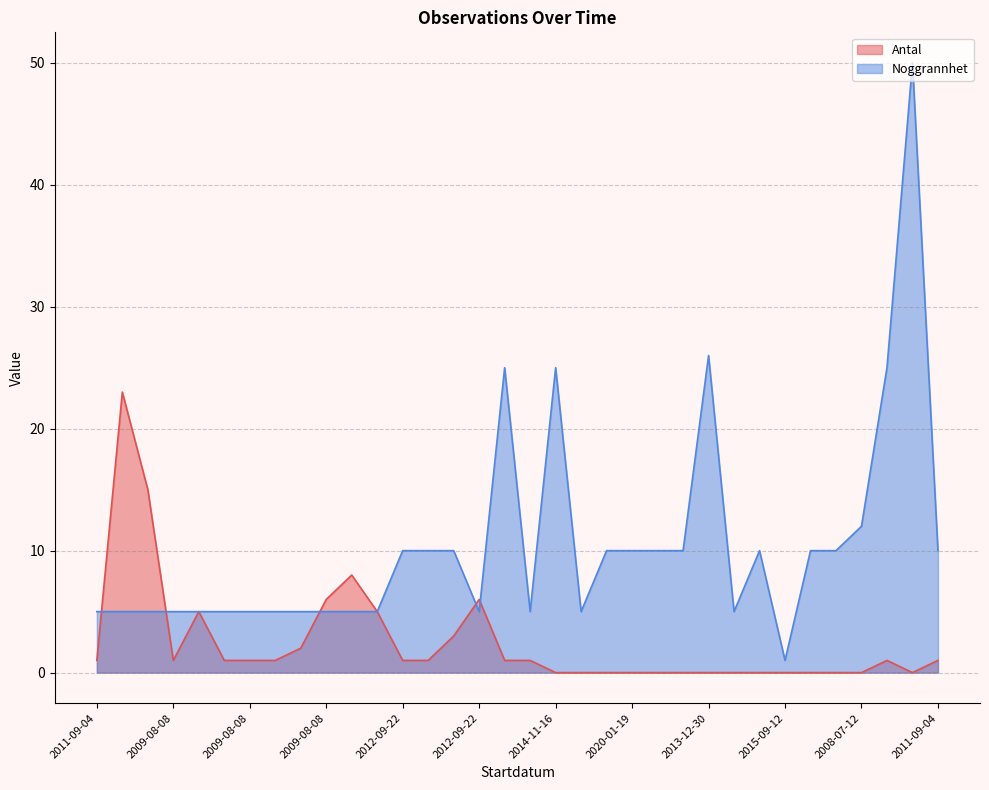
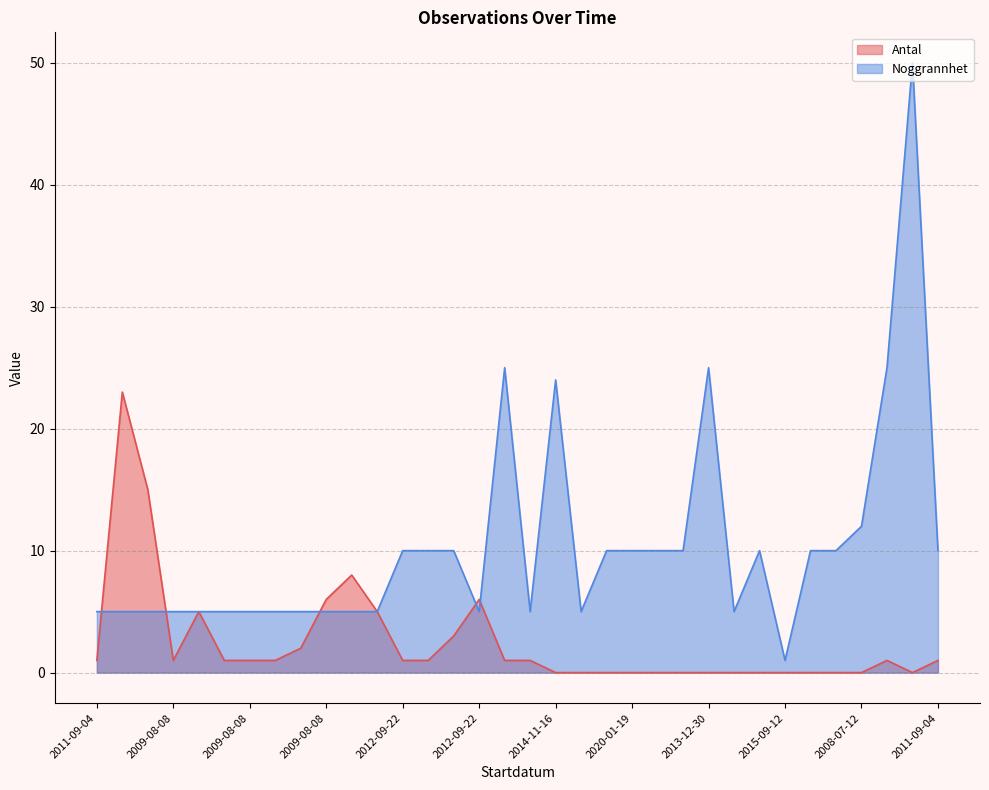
  {
    "Antal": {
      "2014-11-16": 0,
      "2013-12-30": 0,
      "2015-09-12": 0,
      "2008-07-12": 0
    },
    "Noggrannhet": {
-     "2014-11-16": 25,
-     "2013-12-30": 26,
+     "2014-11-16": 24,
+     "2013-12-30": 25,
      "2015-09-12": 1,
      "2008-07-12": 12
    }
  }
